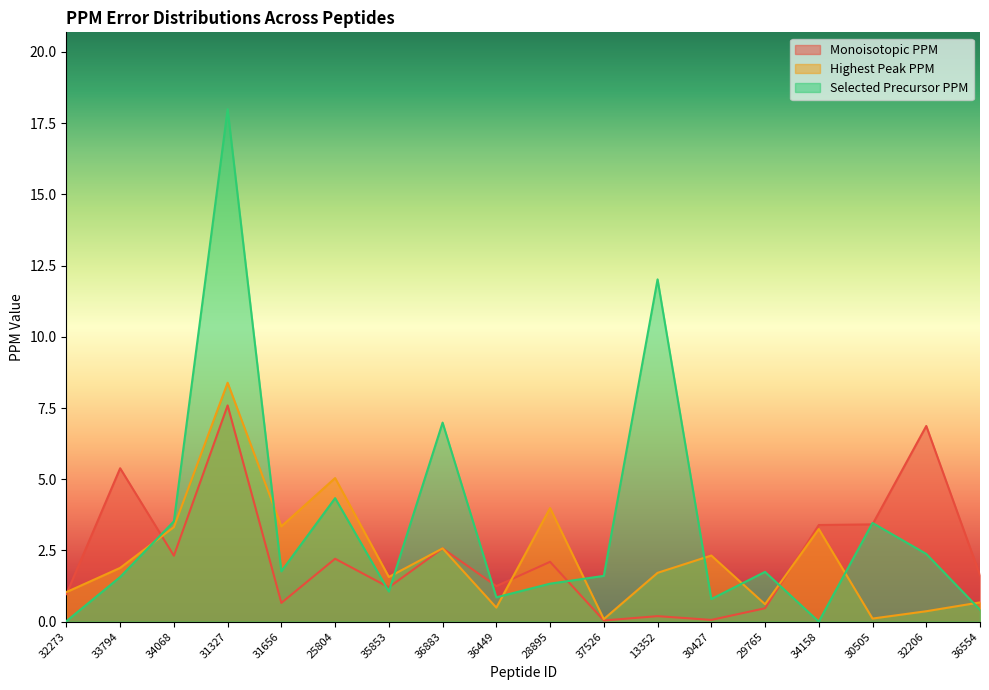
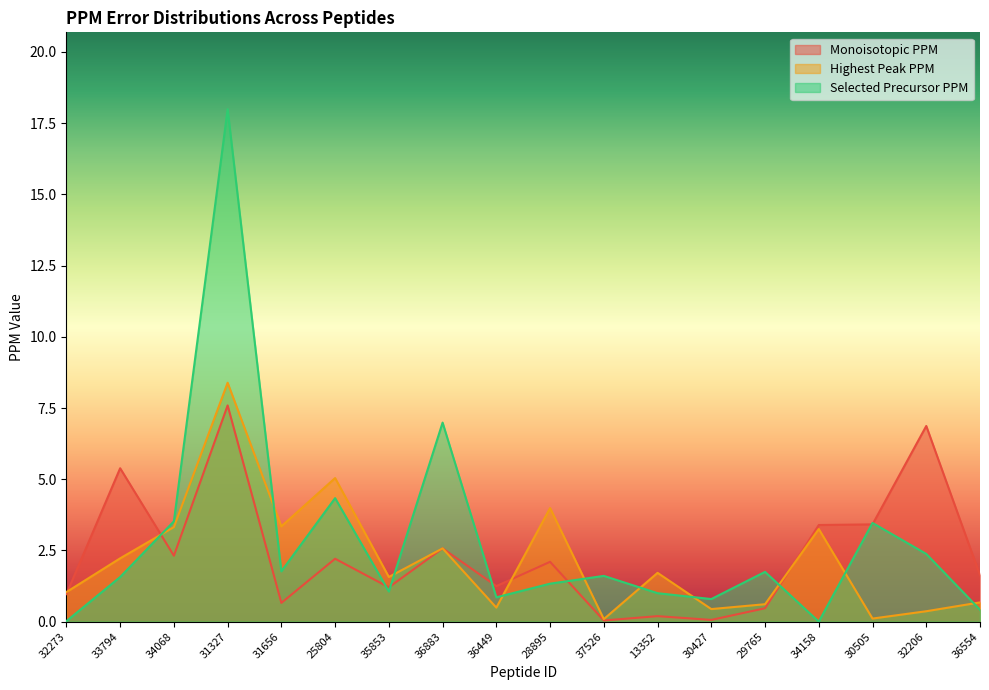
  {
    "Monoisotopic PPM": {
      "33794": 5.4,
      "34068": 2.3,
      "31327": 7.6,
      "31656": 0.7,
      "25804": 2.2,
      "35853": 1.2,
      "36449": 1.2,
      "28895": 2.1,
      "13352": 0.2,
      "30427": 0.1,
      "29765": 0.5,
      "34158": 3.4,
      "32206": 6.9,
      "36554": 1.6
    },
    "Highest Peak PPM": {
-     "33794": 1.9,
+     "33794": 2.2,
      "34068": 3.3,
      "31327": 8.4,
      "31656": 3.3,
      "25804": 5.0,
      "35853": 1.6,
      "36449": 0.5,
      "28895": 4.0,
      "13352": 1.7,
-     "30427": 2.3,
+     "30427": 0.4,
      "29765": 0.6,
      "34158": 3.3,
      "30505": 0.1,
      "32206": 0.4,
      "36554": 0.7
    },
    "Selected Precursor PPM": {
      "32273": 0.0,
      "33794": 1.6,
      "34068": 3.5,
      "31327": 18.0,
      "31656": 1.8,
      "25804": 4.3,
      "35853": 1.1,
      "36883": 7.0,
      "36449": 0.9,
      "28895": 1.3,
      "37526": 1.6,
-     "13352": 12.0,
+     "13352": 1.0,
      "30427": 0.8,
      "29765": 1.7,
      "34158": 0.0,
      "32206": 2.4,
      "36554": 0.4
    }
  }
